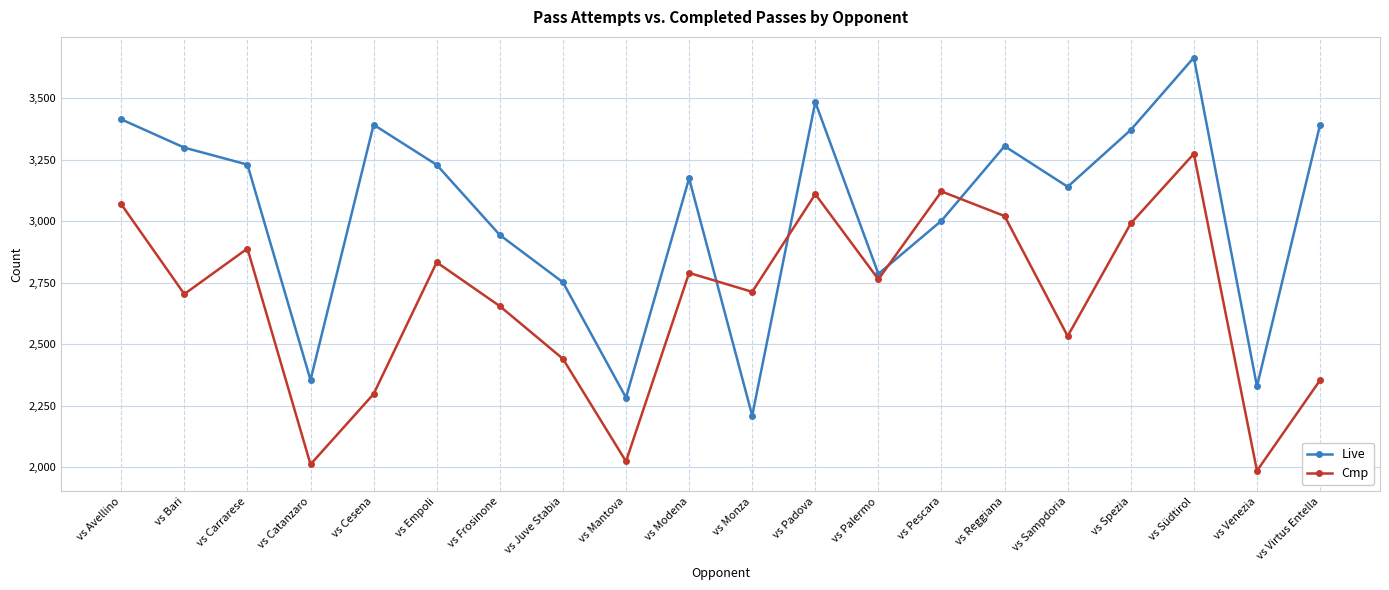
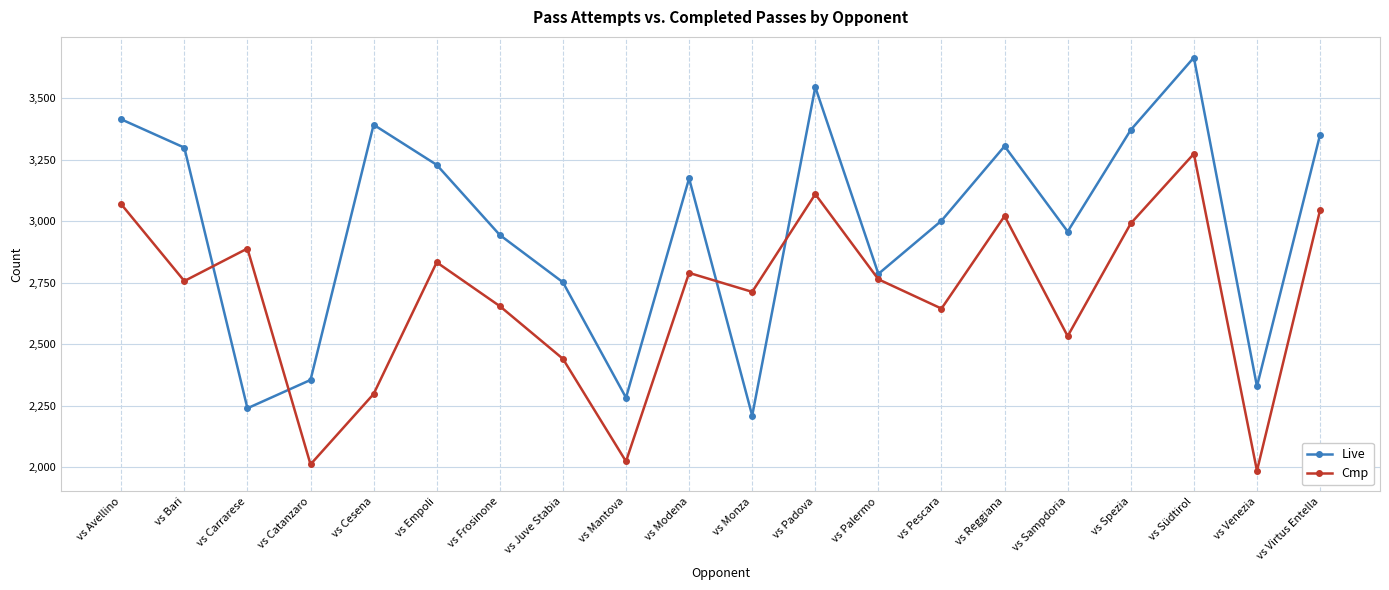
  {
    "Live": {
      "vs Avellino": "3,410",
      "vs Bari": "3,300",
-     "vs Carrarese": "3,230",
+     "vs Carrarese": "2,240",
      "vs Catanzaro": "2,360",
      "vs Cesena": "3,390",
      "vs Empoli": "3,230",
      "vs Frosinone": "2,940",
      "vs Juve Stabia": "2,750",
      "vs Mantova": "2,280",
      "vs Modena": "3,170",
      "vs Monza": "2,210",
-     "vs Padova": "3,480",
+     "vs Padova": "3,550",
      "vs Palermo": "2,790",
      "vs Pescara": "3,000",
      "vs Reggiana": "3,310",
-     "vs Sampdoria": "3,140",
+     "vs Sampdoria": "2,960",
      "vs Spezia": "3,370",
      "vs Südtirol": "3,670",
      "vs Venezia": "2,330",
-     "vs Virtus Entella": "3,390"
+     "vs Virtus Entella": "3,350"
    },
    "Cmp": {
      "vs Avellino": "3,070",
-     "vs Bari": "2,700",
+     "vs Bari": "2,760",
      "vs Carrarese": "2,890",
      "vs Catanzaro": "2,010",
      "vs Cesena": "2,300",
      "vs Empoli": "2,830",
      "vs Frosinone": "2,660",
      "vs Juve Stabia": "2,440",
      "vs Mantova": "2,020",
      "vs Modena": "2,790",
      "vs Monza": "2,710",
      "vs Padova": "3,110",
      "vs Palermo": "2,760",
-     "vs Pescara": "3,120",
+     "vs Pescara": "2,650",
      "vs Reggiana": "3,020",
      "vs Sampdoria": "2,530",
      "vs Spezia": "2,990",
      "vs Südtirol": "3,270",
      "vs Venezia": "1,990",
-     "vs Virtus Entella": "2,350"
+     "vs Virtus Entella": "3,050"
    }
  }
